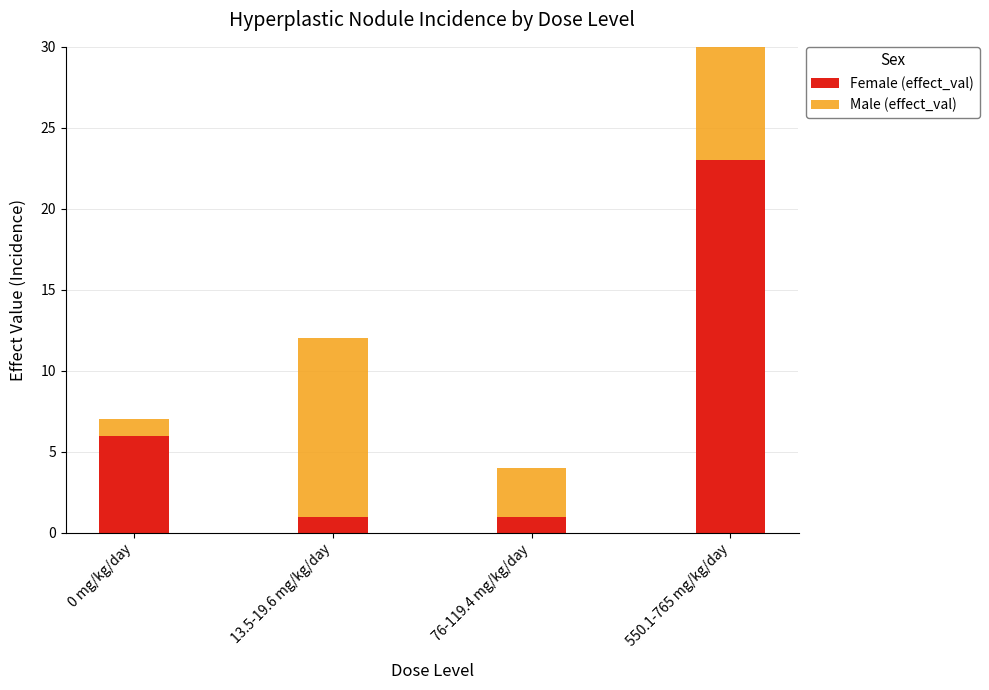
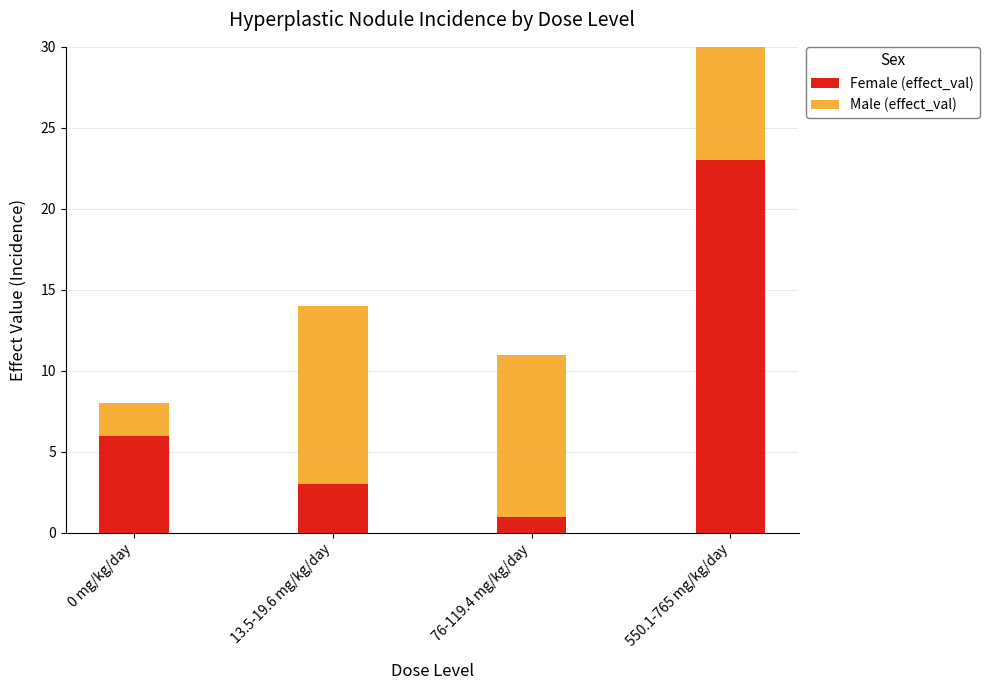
  {
    "Female (effect_val)": {
      "0 mg/kg/day": 6,
-     "13.5-19.6 mg/kg/day": 1,
+     "13.5-19.6 mg/kg/day": 3,
      "76-119.4 mg/kg/day": 1,
      "550.1-765 mg/kg/day": 23
    },
    "Male (effect_val)": {
-     "0 mg/kg/day": 1,
+     "0 mg/kg/day": 2,
      "13.5-19.6 mg/kg/day": 11,
-     "76-119.4 mg/kg/day": 3
+     "76-119.4 mg/kg/day": 10
    }
  }
